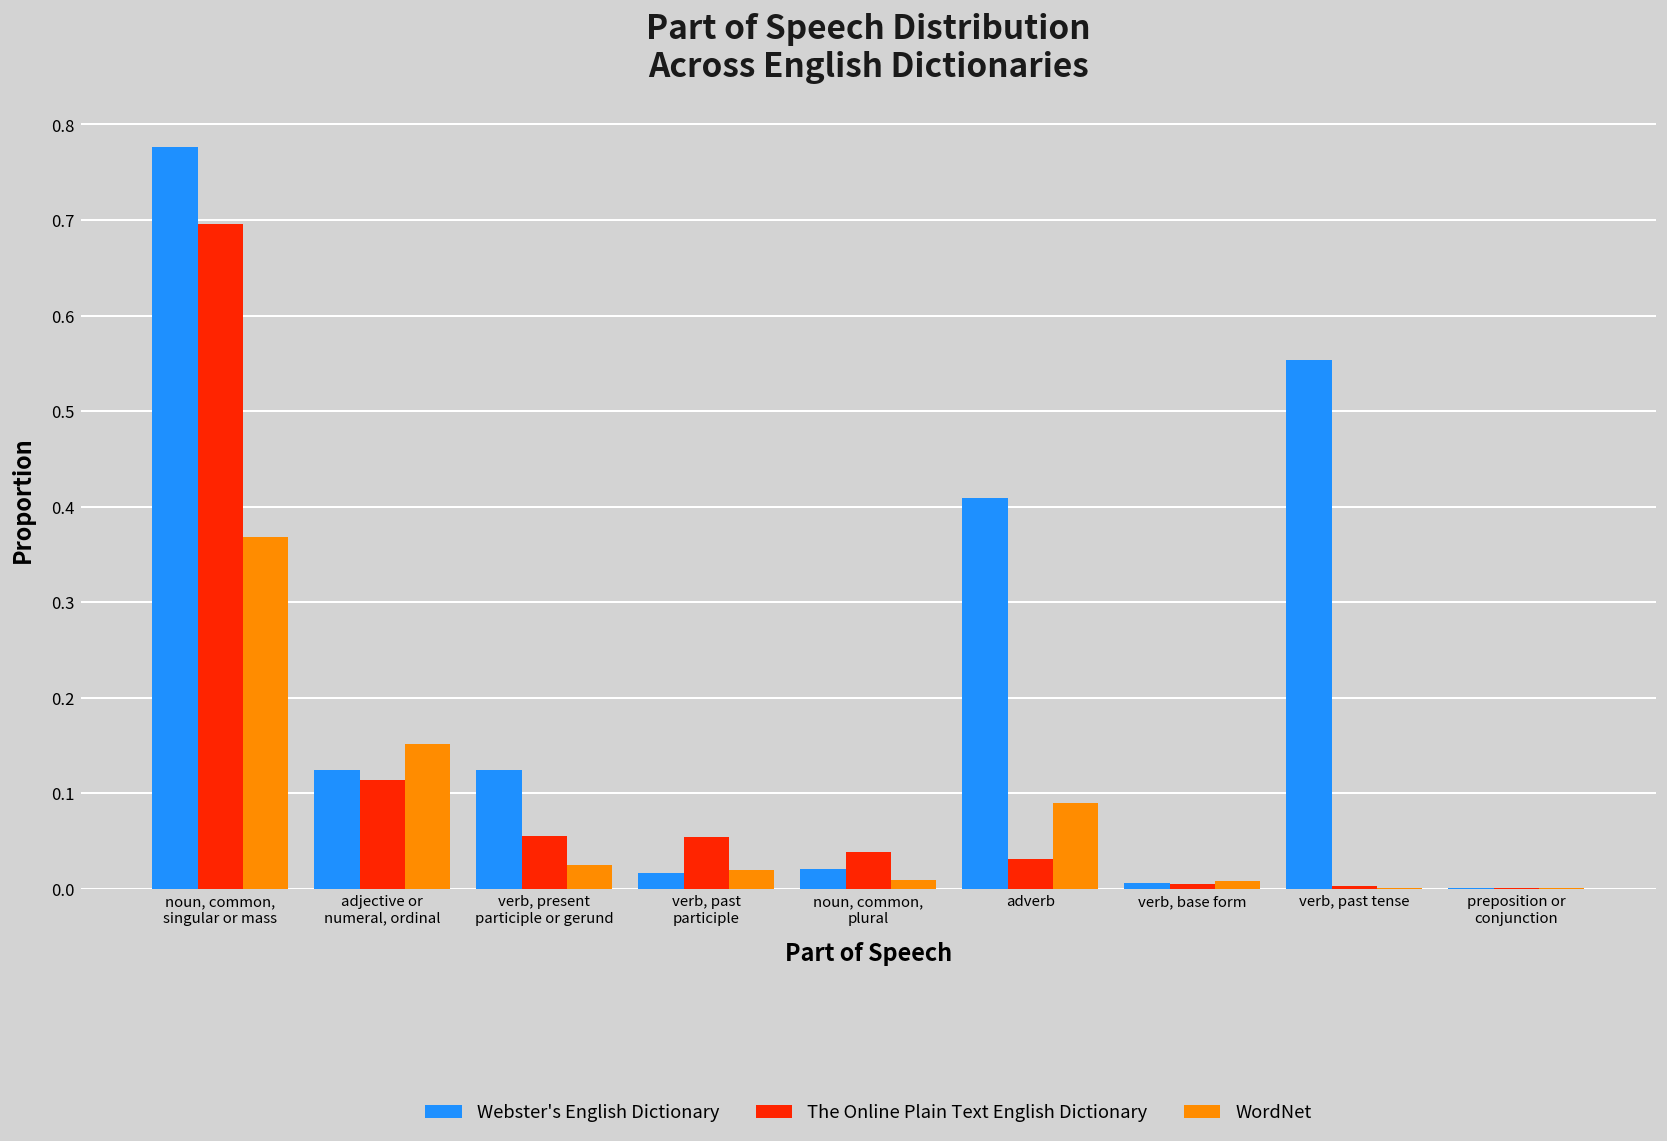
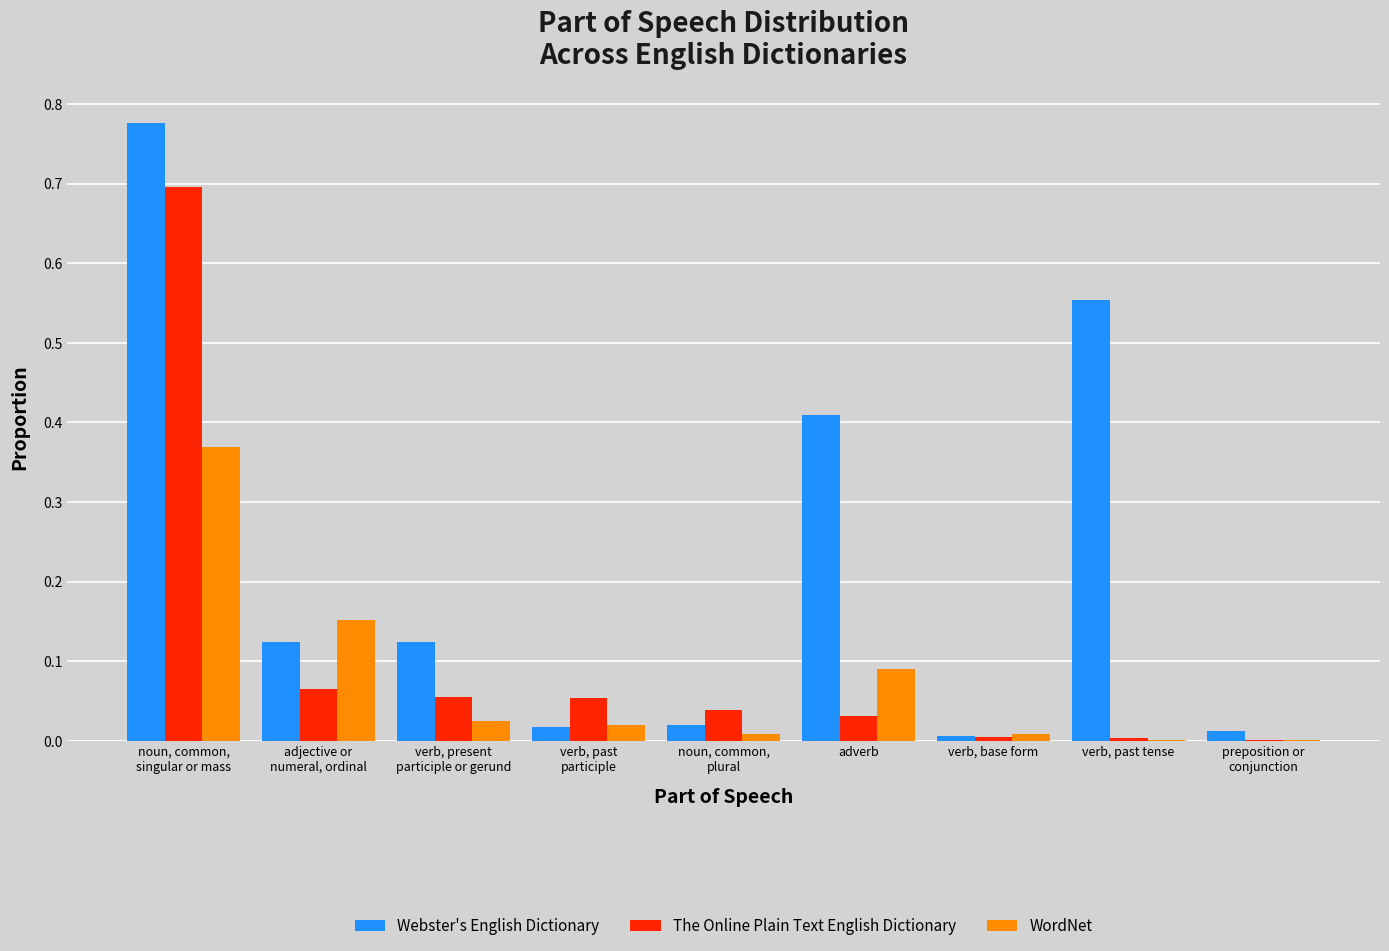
  {
    "Webster's English Dictionary": {
      "noun, common, singular or mass": 0.78,
      "adjective or numeral, ordinal": 0.12,
      "verb, present participle or gerund": 0.12,
      "verb, past participle": 0.02,
      "noun, common, plural": 0.02,
      "adverb": 0.41,
      "verb, base form": 0.01,
      "verb, past tense": 0.55,
-     "preposition or conjunction": 0.00
+     "preposition or conjunction": 0.01
    },
    "The Online Plain Text English Dictionary": {
      "noun, common, singular or mass": 0.70,
-     "adjective or numeral, ordinal": 0.11,
+     "adjective or numeral, ordinal": 0.06,
      "verb, present participle or gerund": 0.06,
      "verb, past participle": 0.05,
      "noun, common, plural": 0.04,
      "adverb": 0.03,
      "verb, base form": 0.01,
      "verb, past tense": 0.00
    },
    "WordNet": {
      "noun, common, singular or mass": 0.37,
      "adjective or numeral, ordinal": 0.15,
      "verb, present participle or gerund": 0.03,
      "verb, past participle": 0.02,
      "noun, common, plural": 0.01,
      "adverb": 0.09,
      "verb, base form": 0.01
    }
  }
